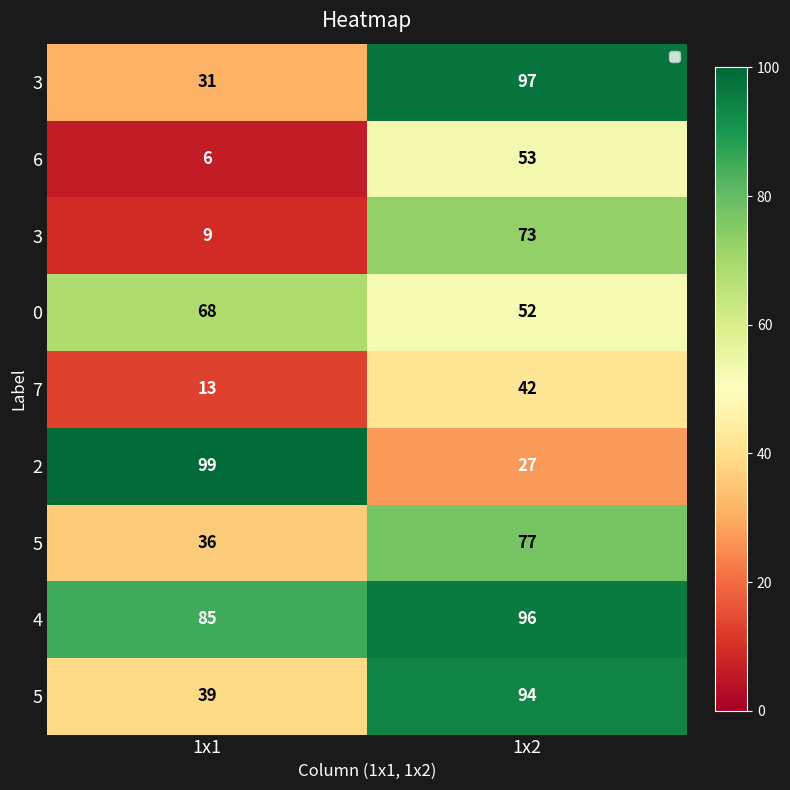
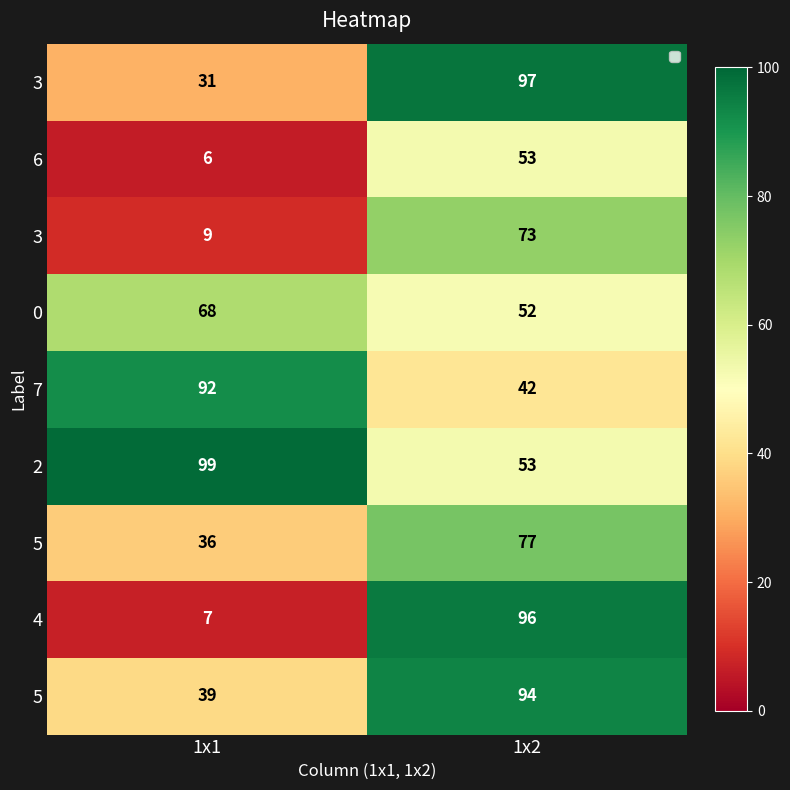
  {
    "6": {
      "1x1": 6,
      "1x2": 53
    },
    "0": {
      "1x1": 68,
      "1x2": 52
    },
    "7": {
-     "1x1": 13,
+     "1x1": 92,
      "1x2": 42
    },
    "2": {
      "1x1": 99,
-     "1x2": 27
+     "1x2": 53
    },
    "4": {
-     "1x1": 85,
+     "1x1": 7,
      "1x2": 96
    }
  }
